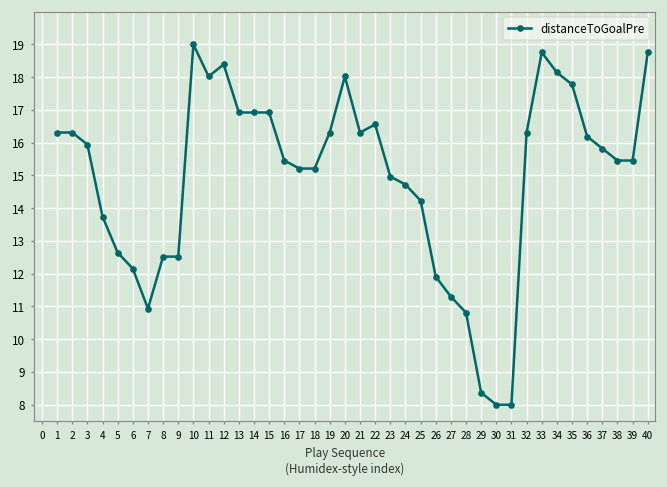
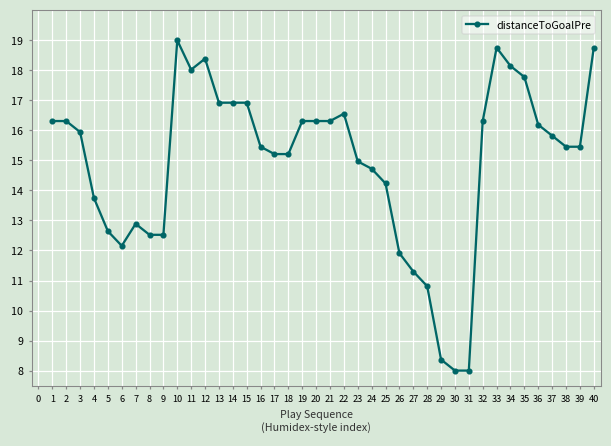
  {
    "1": 16.3,
    "2": 16.3,
    "3": 15.9,
    "4": 13.7,
    "5": 12.6,
    "6": 12.2,
-   "7": 10.9,
+   "7": 12.9,
    "8": 12.5,
    "9": 12.5,
    "10": 19.0,
    "11": 18.0,
    "12": 18.4,
    "13": 16.9,
    "14": 16.9,
    "15": 16.9,
    "16": 15.5,
    "17": 15.2,
    "18": 15.2,
    "19": 16.3,
-   "20": 18.0,
+   "20": 16.3,
    "21": 16.3,
    "22": 16.6,
    "23": 15.0,
    "24": 14.7,
    "25": 14.2,
    "26": 11.9,
    "27": 11.3,
    "28": 10.8,
    "29": 8.4,
    "30": 8.0,
    "31": 8.0,
    "32": 16.3,
    "33": 18.8,
    "34": 18.1,
    "35": 17.8,
    "36": 16.2,
    "37": 15.8,
    "38": 15.5,
    "39": 15.5,
    "40": 18.8
  }
